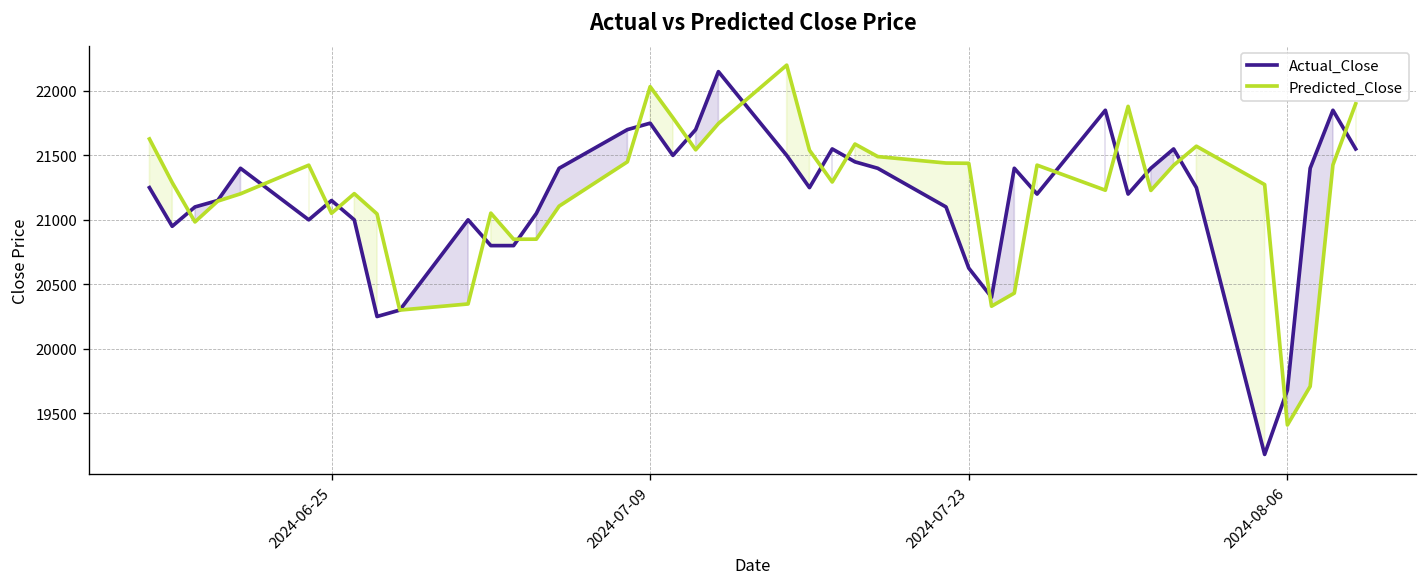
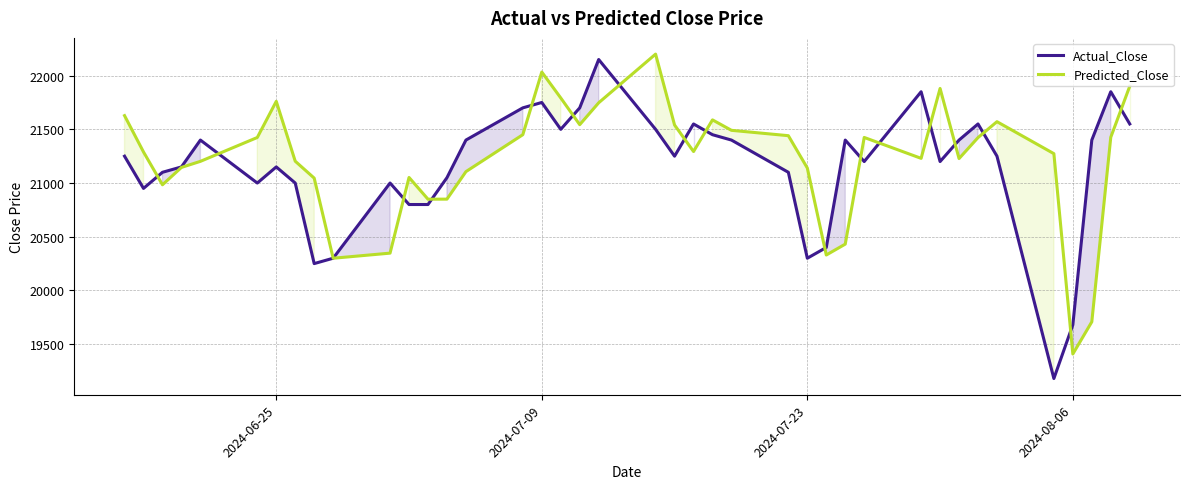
  {
    "Actual_Close": {
      "2024-06-25": 21150,
      "2024-07-09": 21750,
-     "2024-07-23": 20630,
+     "2024-07-23": 20300,
      "2024-08-06": 19680
    },
    "Predicted_Close": {
-     "2024-06-25": 21050,
+     "2024-06-25": 21760,
      "2024-07-09": 22030,
-     "2024-07-23": 21440,
+     "2024-07-23": 21140,
      "2024-08-06": 19410
    }
  }
